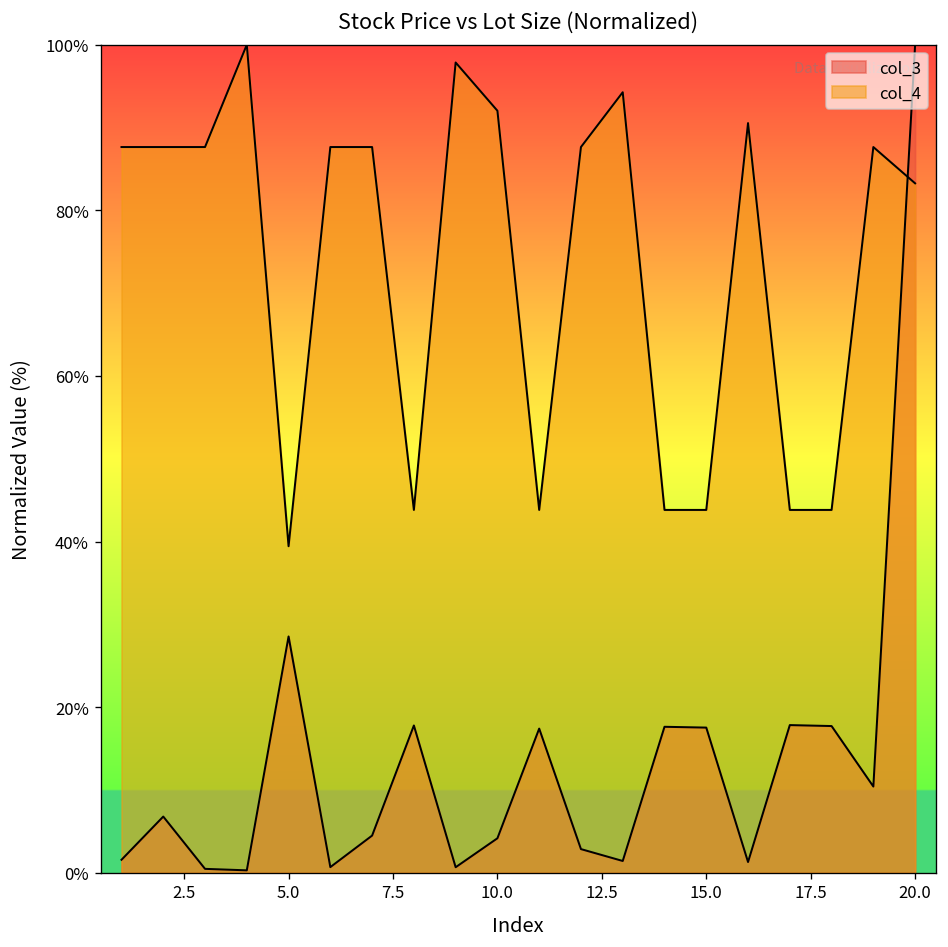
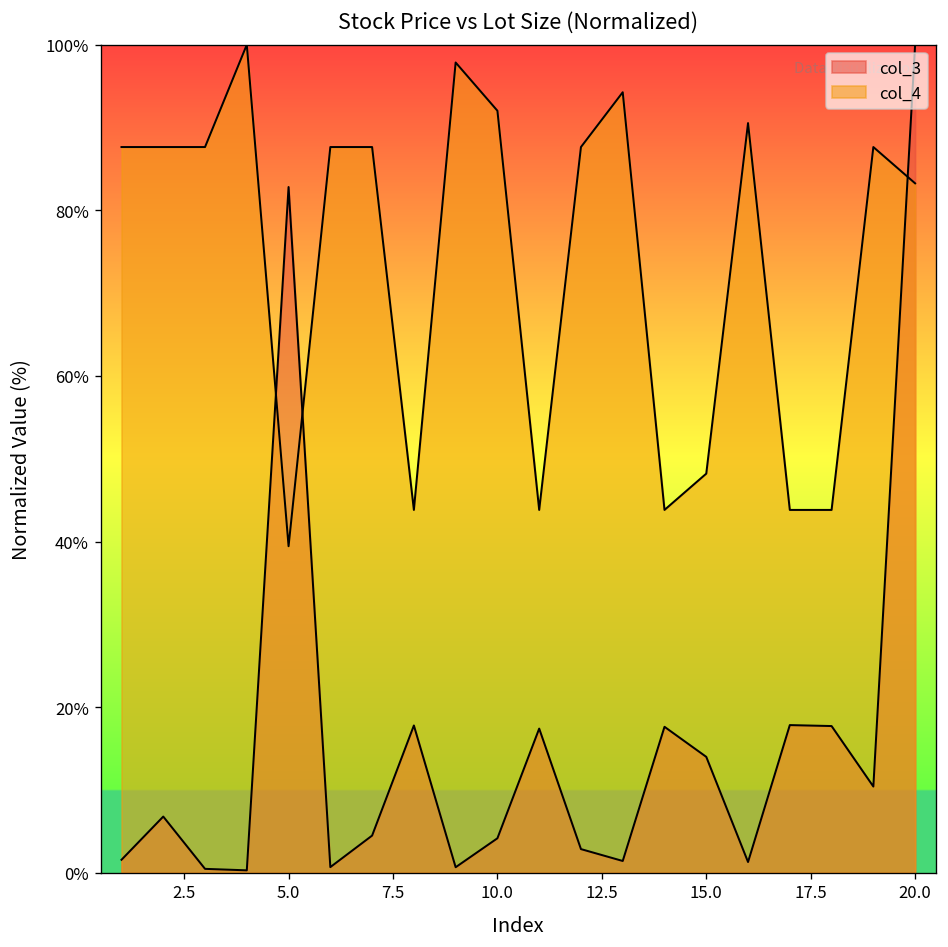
  {
    "col_3": {
-     "5.0": "29%",
+     "5.0": "83%",
      "10.0": "4%",
-     "15.0": "18%",
+     "15.0": "14%",
      "20.0": "100%"
    },
    "col_4": {
      "5.0": "39%",
      "10.0": "92%",
-     "15.0": "44%",
+     "15.0": "48%",
      "20.0": "83%"
    }
  }
